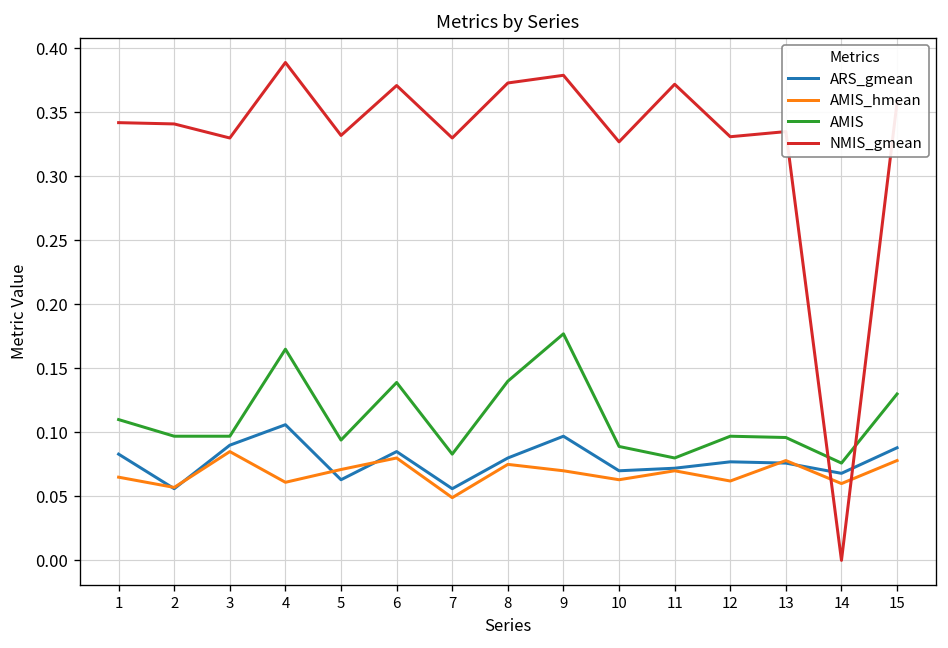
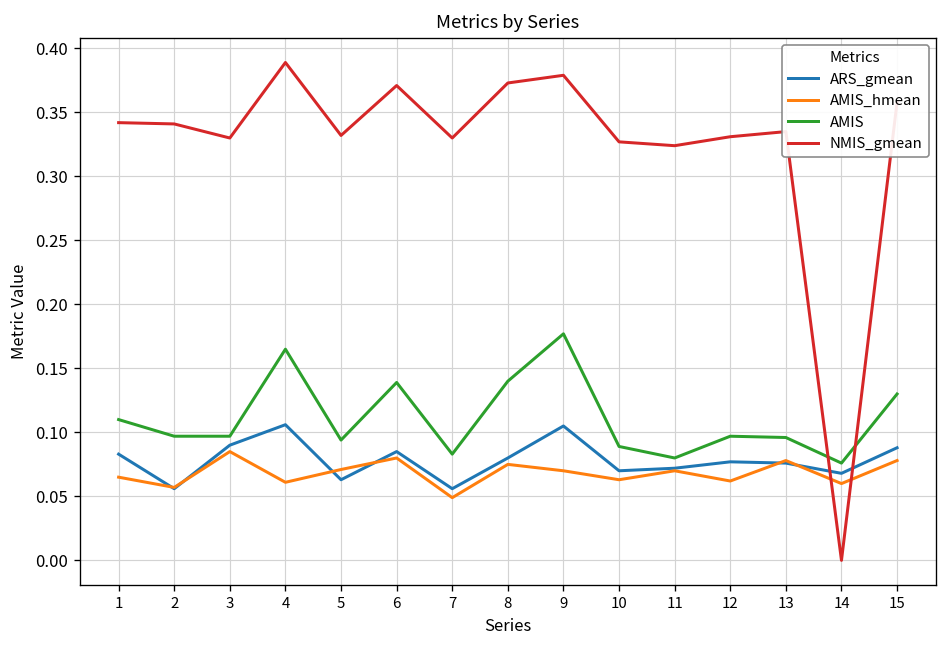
  {
    "ARS_gmean": {
      "1": 0.083,
      "3": 0.090,
      "4": 0.106,
      "5": 0.063,
      "6": 0.085,
      "7": 0.056,
      "8": 0.080,
-     "9": 0.097,
+     "9": 0.105,
      "10": 0.070,
      "12": 0.077,
      "14": 0.068,
      "15": 0.088
    },
    "AMIS_hmean": {
      "1": 0.065,
      "3": 0.085,
      "4": 0.061,
      "5": 0.071,
      "6": 0.080,
      "7": 0.049,
      "8": 0.075,
      "9": 0.070,
      "10": 0.063,
      "12": 0.062,
      "14": 0.060,
      "15": 0.078
    },
    "AMIS": {
      "1": 0.110,
      "2": 0.097,
      "3": 0.097,
      "4": 0.165,
      "5": 0.094,
      "6": 0.139,
      "7": 0.083,
      "8": 0.140,
      "9": 0.177,
      "10": 0.089,
      "11": 0.080,
      "12": 0.097,
      "13": 0.096,
      "14": 0.076,
      "15": 0.130
    },
    "NMIS_gmean": {
      "1": 0.342,
      "2": 0.341,
      "3": 0.330,
      "4": 0.389,
      "5": 0.332,
      "6": 0.371,
      "7": 0.330,
      "8": 0.373,
      "9": 0.379,
      "10": 0.327,
-     "11": 0.372,
+     "11": 0.324,
      "12": 0.331,
      "14": 0.000
    }
  }
